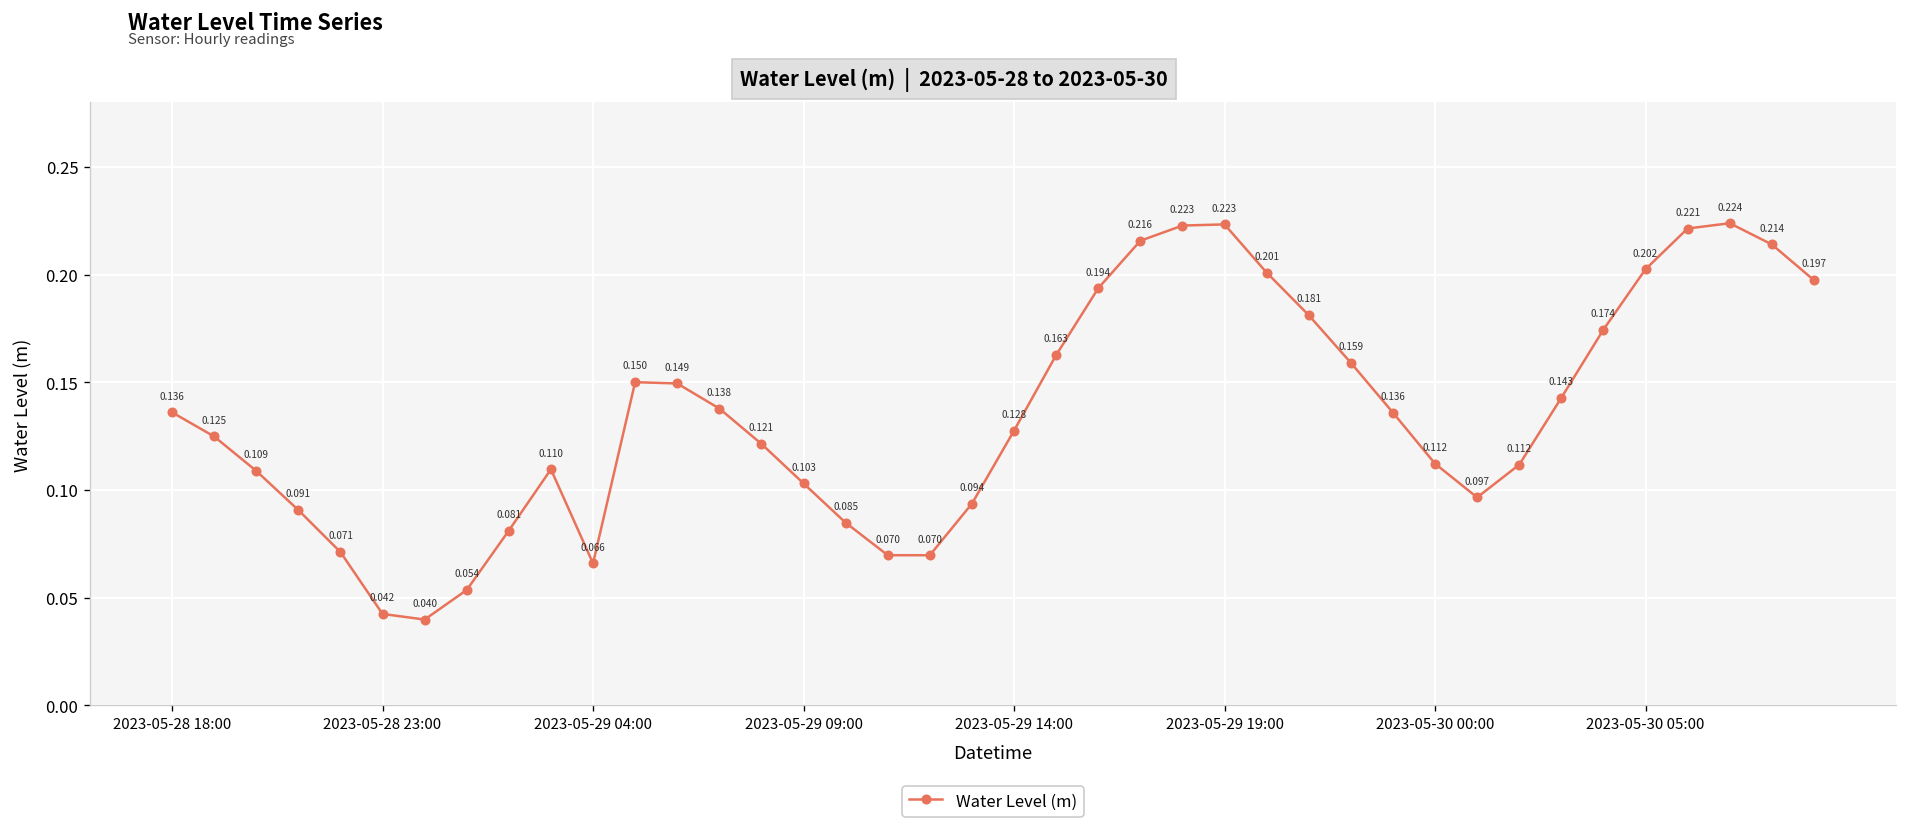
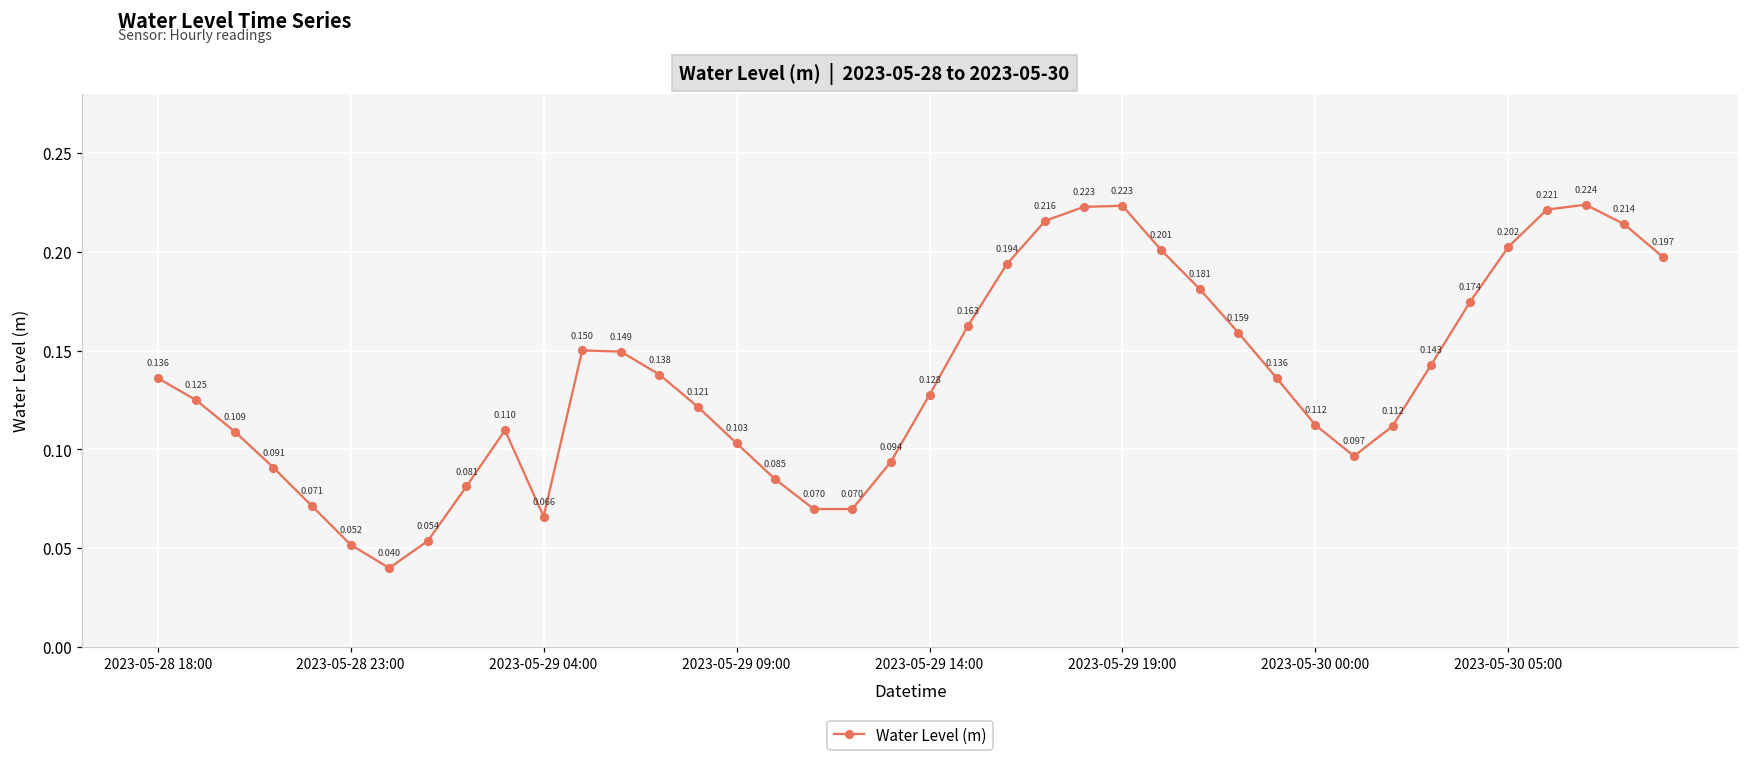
  {
    "2023-05-28 18:00": 0.136,
-   "2023-05-28 23:00": 0.042,
+   "2023-05-28 23:00": 0.052,
    "2023-05-29 04:00": 0.066,
    "2023-05-29 09:00": 0.103,
    "2023-05-29 14:00": 0.128,
    "2023-05-29 19:00": 0.223,
    "2023-05-30 00:00": 0.112,
    "2023-05-30 05:00": 0.202
  }
